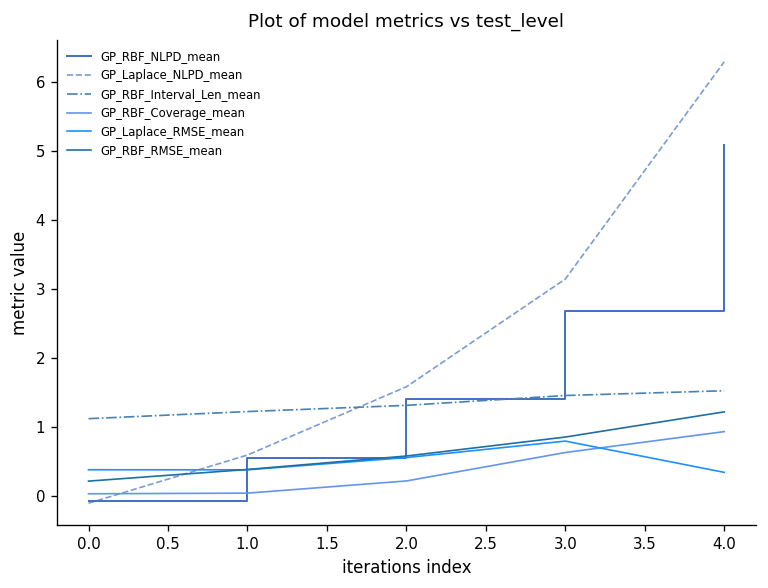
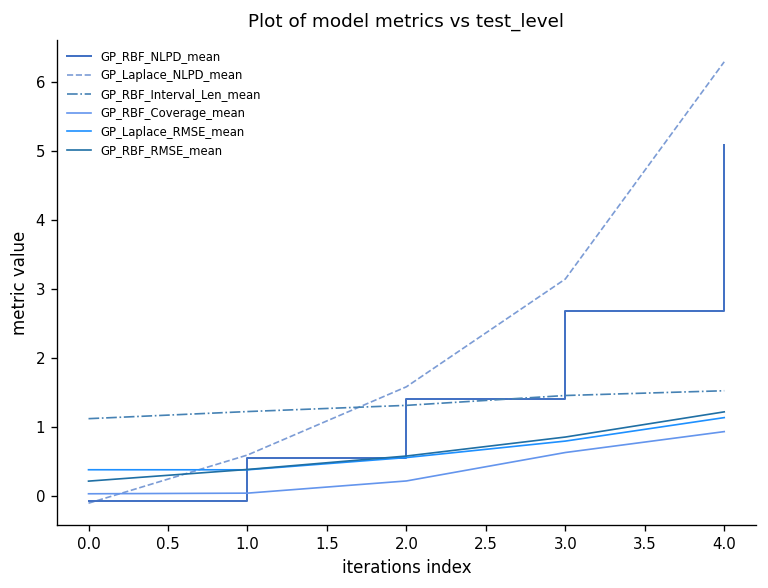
  {
    "GP_Laplace_RMSE_mean": {
      "0.0": 0.4,
      "3.0": 0.8,
-     "4.0": 0.3
+     "4.0": 1.1
    }
  }
